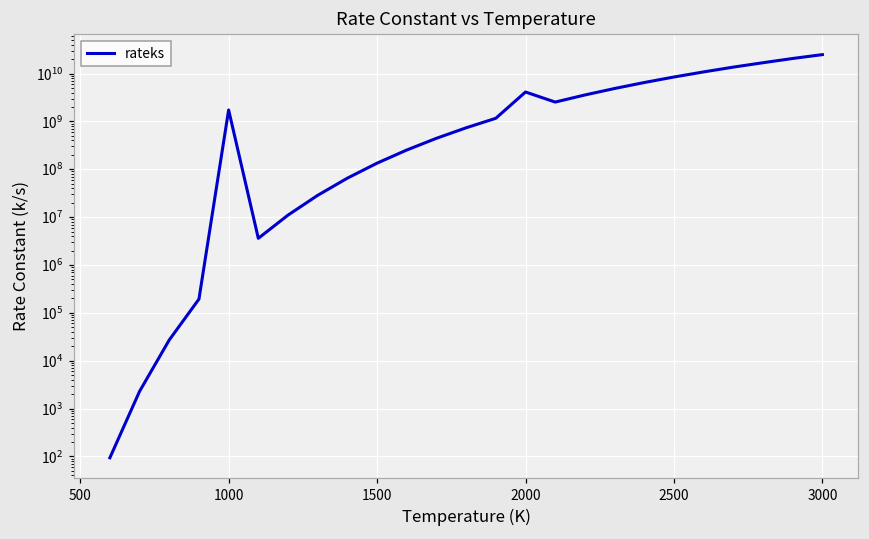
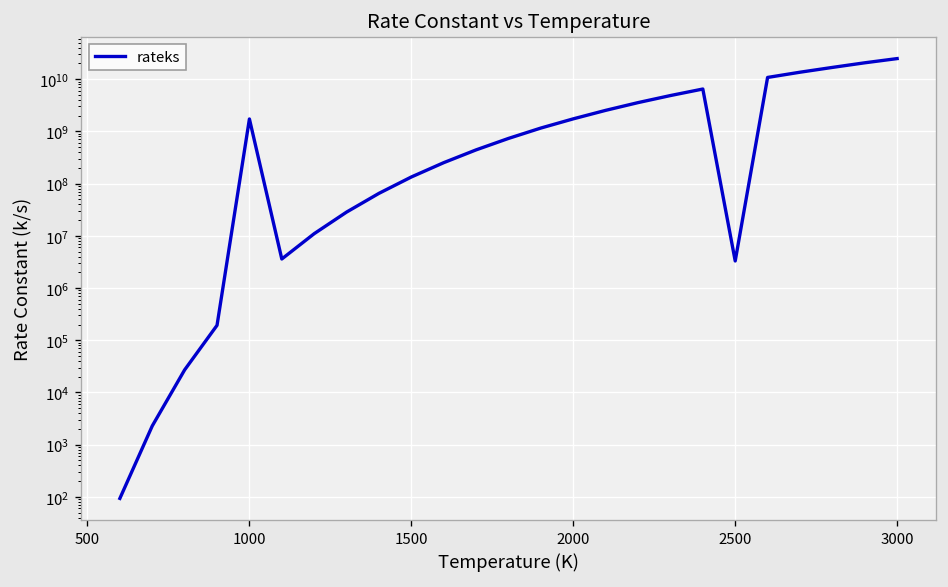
  {
    "1000": 1700000000,
    "1500": 130000000,
-   "2000": 4000000000,
-   "2500": 8000000000,
+   "2000": 1700000000,
+   "2500": 3000000,
    "3000": 20000000000
  }
